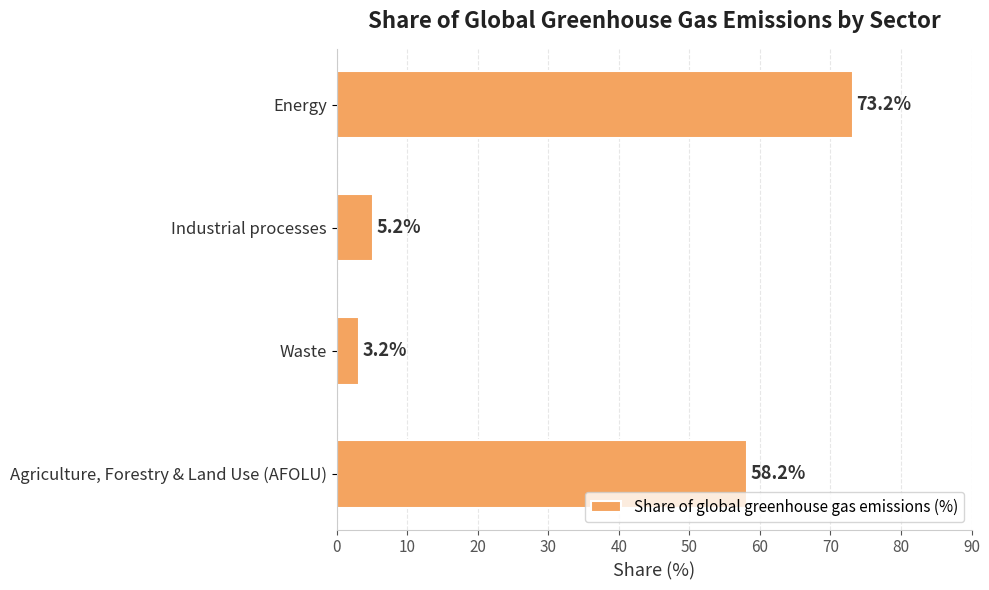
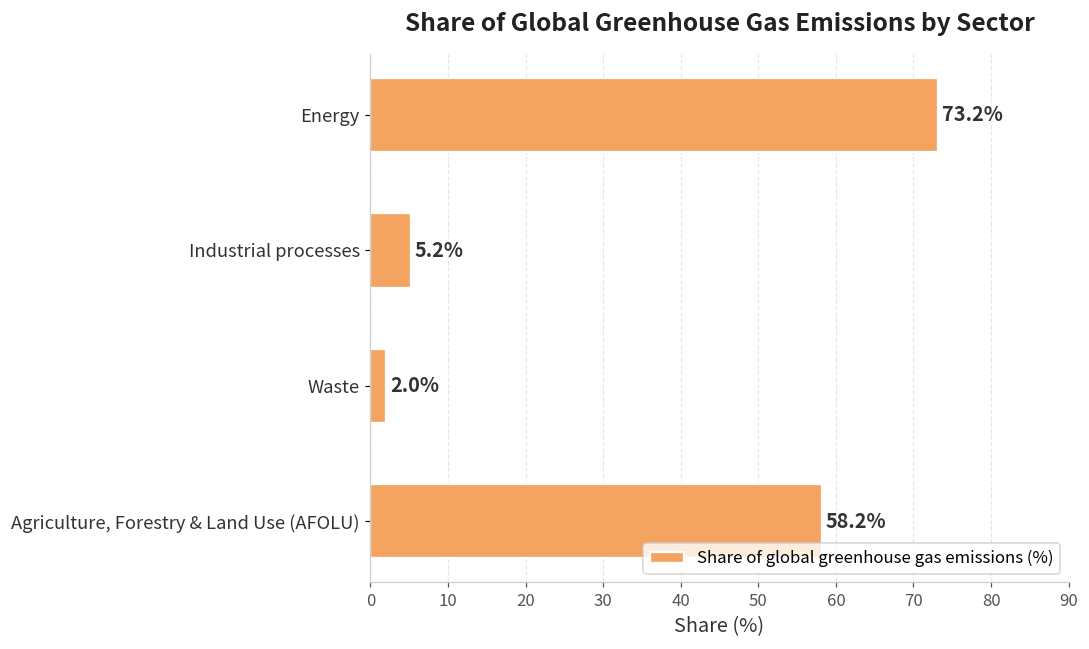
  {
    "Energy": "73.2%",
    "Industrial processes": "5.2%",
-   "Waste": "3.2%",
+   "Waste": "2.0%",
    "Agriculture, Forestry & Land Use (AFOLU)": "58.2%"
  }
